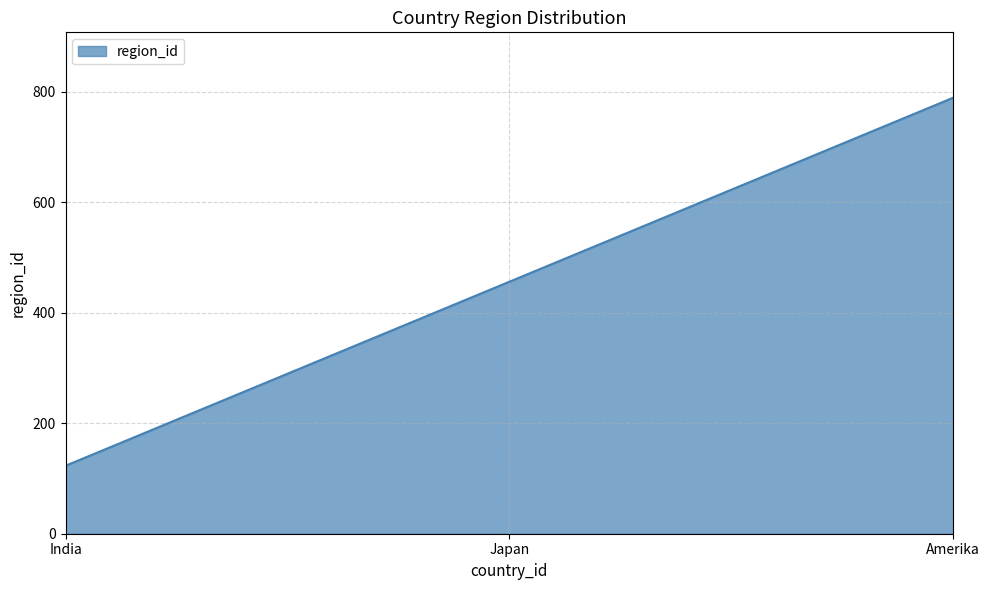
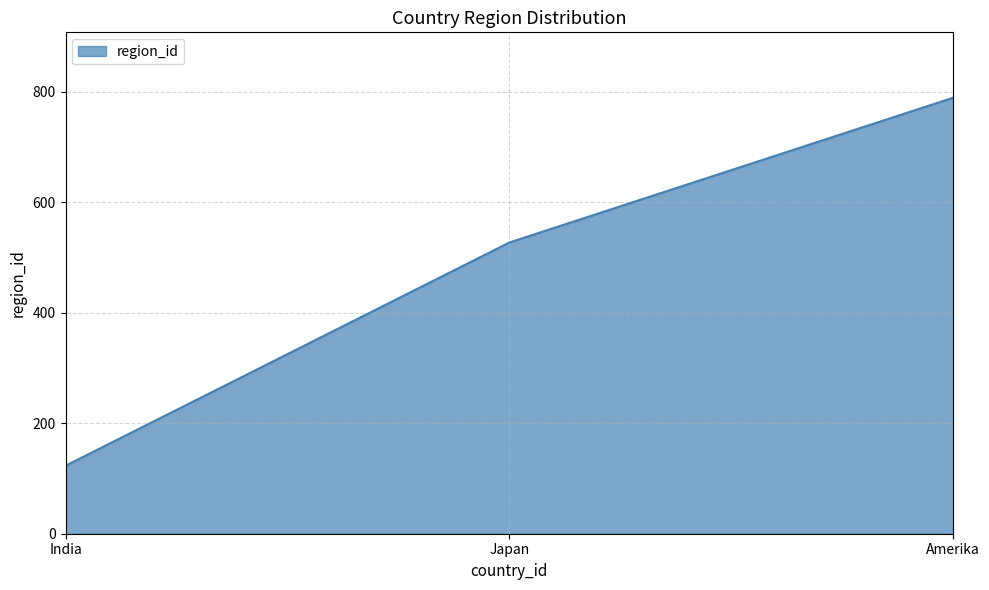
  {
    "India": 120,
-   "Japan": 460,
+   "Japan": 530,
    "Amerika": 790
  }
